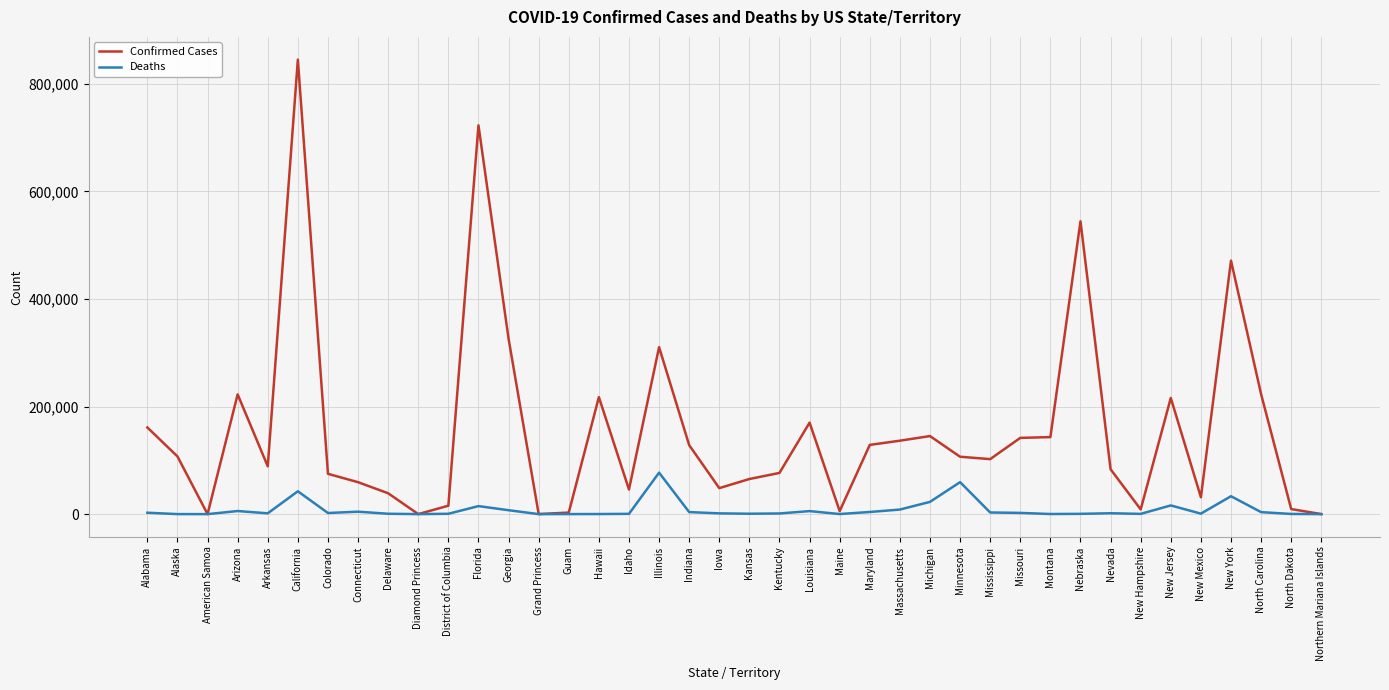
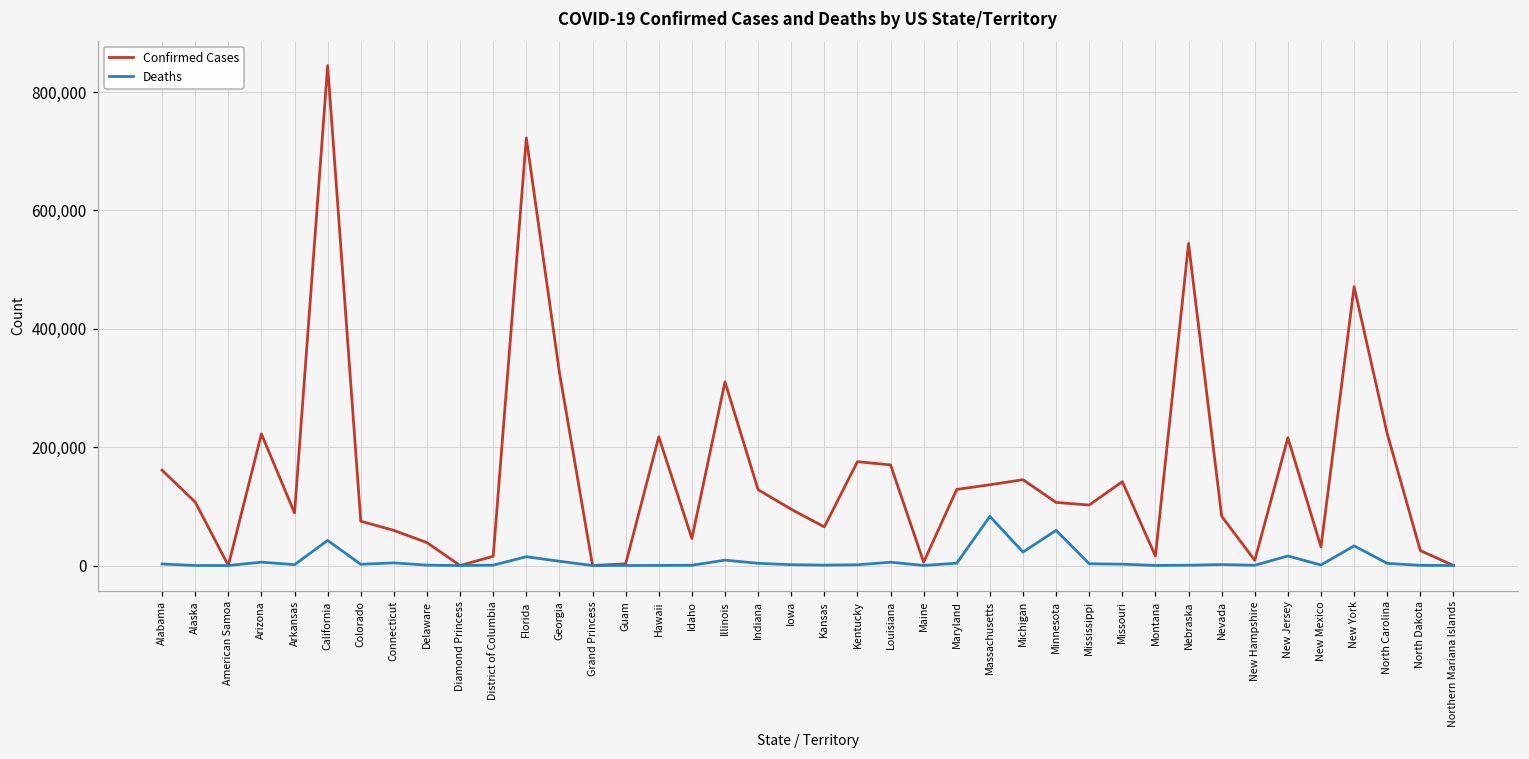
  {
    "Confirmed Cases": {
      "Alabama": "160,000",
      "Alaska": "110,000",
      "Arizona": "220,000",
      "Arkansas": "90,000",
      "California": "840,000",
      "Colorado": "70,000",
      "Connecticut": "60,000",
      "Delaware": "40,000",
      "District of Columbia": "20,000",
      "Florida": "720,000",
      "Georgia": "330,000",
      "Hawaii": "220,000",
      "Idaho": "50,000",
      "Illinois": "310,000",
      "Indiana": "130,000",
-     "Iowa": "50,000",
+     "Iowa": "100,000",
      "Kansas": "70,000",
-     "Kentucky": "80,000",
+     "Kentucky": "180,000",
      "Louisiana": "170,000",
      "Maine": "10,000",
      "Maryland": "130,000",
      "Massachusetts": "140,000",
      "Michigan": "150,000",
      "Minnesota": "110,000",
      "Mississippi": "100,000",
      "Missouri": "140,000",
-     "Montana": "140,000",
+     "Montana": "20,000",
      "Nebraska": "540,000",
      "Nevada": "80,000",
      "New Hampshire": "10,000",
      "New Jersey": "220,000",
      "New Mexico": "30,000",
      "New York": "470,000",
      "North Carolina": "220,000",
-     "North Dakota": "10,000"
+     "North Dakota": "30,000"
    },
    "Deaths": {
      "Alabama": "0",
      "Alaska": "0",
      "Arizona": "10,000",
      "Arkansas": "0",
      "California": "40,000",
      "Colorado": "0",
      "Connecticut": "0",
      "Delaware": "0",
      "District of Columbia": "0",
      "Florida": "10,000",
      "Georgia": "10,000",
      "Hawaii": "0",
      "Idaho": "0",
-     "Illinois": "80,000",
+     "Illinois": "10,000",
      "Indiana": "0",
      "Iowa": "0",
      "Kansas": "0",
      "Kentucky": "0",
      "Louisiana": "10,000",
      "Maine": "0",
      "Maryland": "0",
-     "Massachusetts": "10,000",
+     "Massachusetts": "80,000",
      "Michigan": "20,000",
      "Minnesota": "60,000",
      "Mississippi": "0",
      "Missouri": "0",
      "Montana": "0",
      "Nebraska": "0",
      "Nevada": "0",
      "New Hampshire": "0",
      "New Jersey": "20,000",
      "New Mexico": "0",
      "New York": "30,000",
      "North Carolina": "0",
      "North Dakota": "0"
    }
  }
